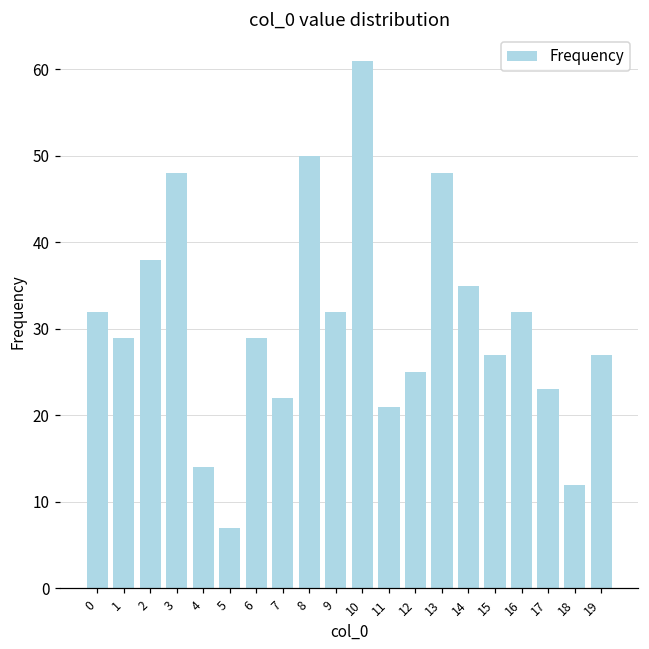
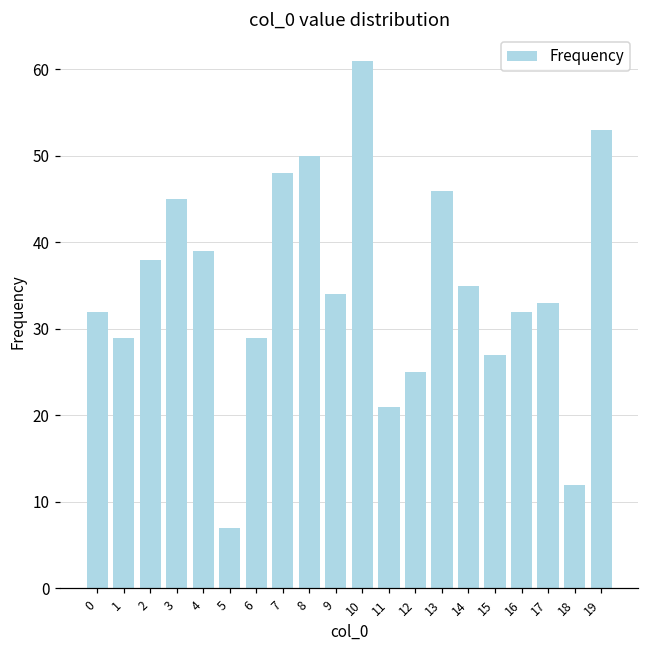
  {
    "0": 32,
    "1": 29,
    "2": 38,
-   "3": 48,
-   "4": 14,
+   "3": 45,
+   "4": 39,
    "5": 7,
    "6": 29,
-   "7": 22,
+   "7": 48,
    "8": 50,
-   "9": 32,
+   "9": 34,
    "10": 61,
    "11": 21,
    "12": 25,
-   "13": 48,
+   "13": 46,
    "14": 35,
    "15": 27,
    "16": 32,
-   "17": 23,
+   "17": 33,
    "18": 12,
-   "19": 27
+   "19": 53
  }
